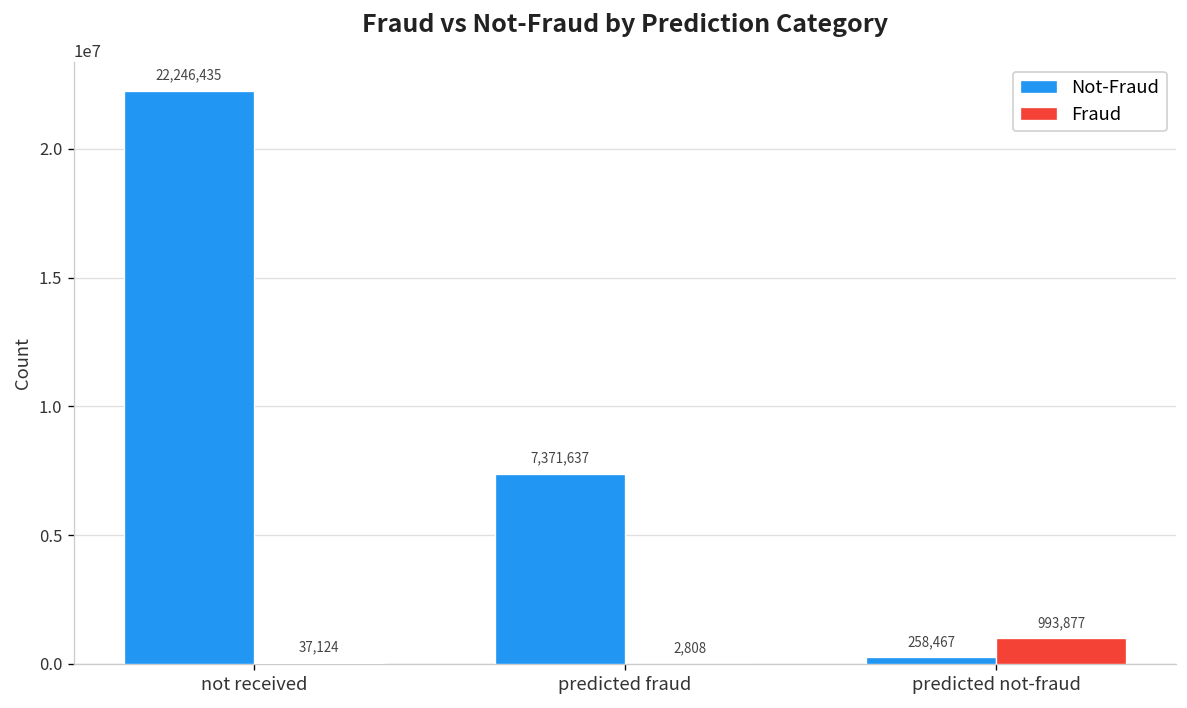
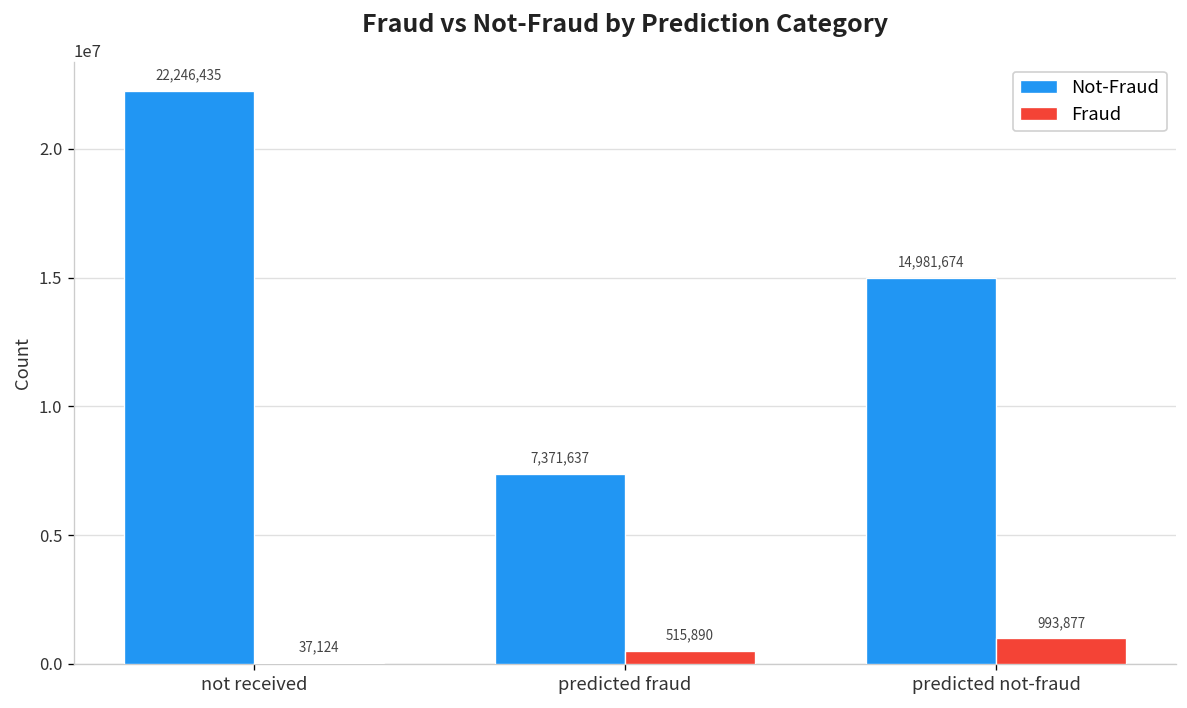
  {
    "Not-Fraud": {
      "not received": "22,246,435",
      "predicted fraud": "7,371,637",
-     "predicted not-fraud": "258,467"
+     "predicted not-fraud": "14,981,674"
    },
    "Fraud": {
      "not received": "37,124",
-     "predicted fraud": "2,808",
+     "predicted fraud": "515,890",
      "predicted not-fraud": "993,877"
    }
  }
